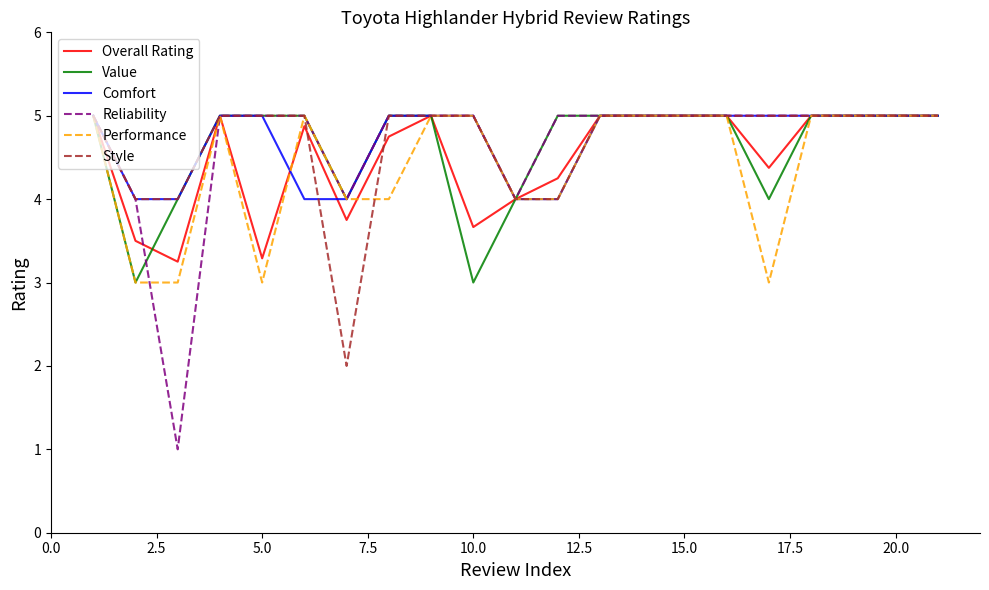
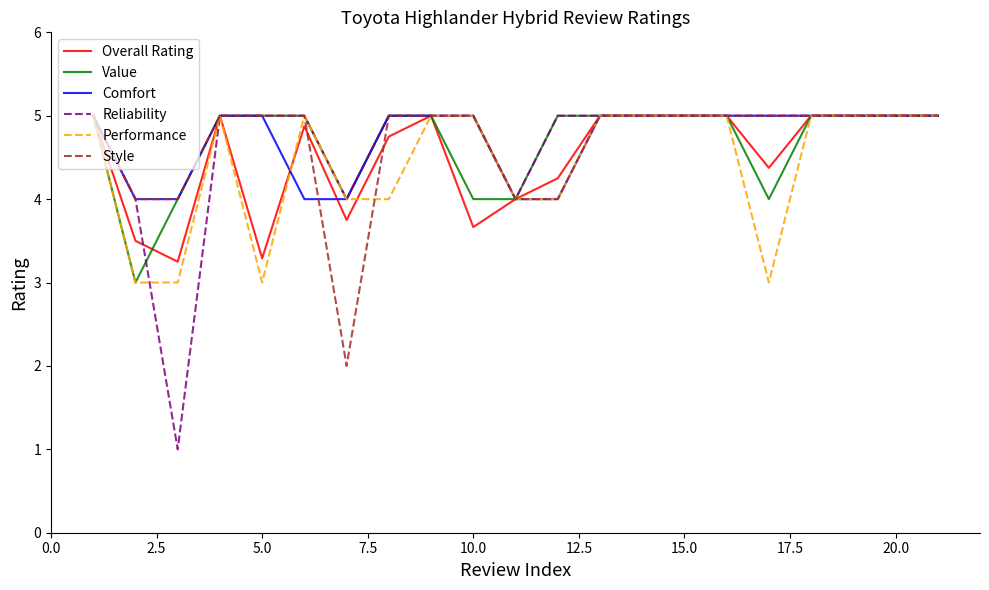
  {
    "Overall Rating": {
      "5.0": 3.3,
      "10.0": 3.7
    },
    "Value": {
-     "10.0": 3
+     "10.0": 4
    },
    "Performance": {
      "5.0": 3
    }
  }
